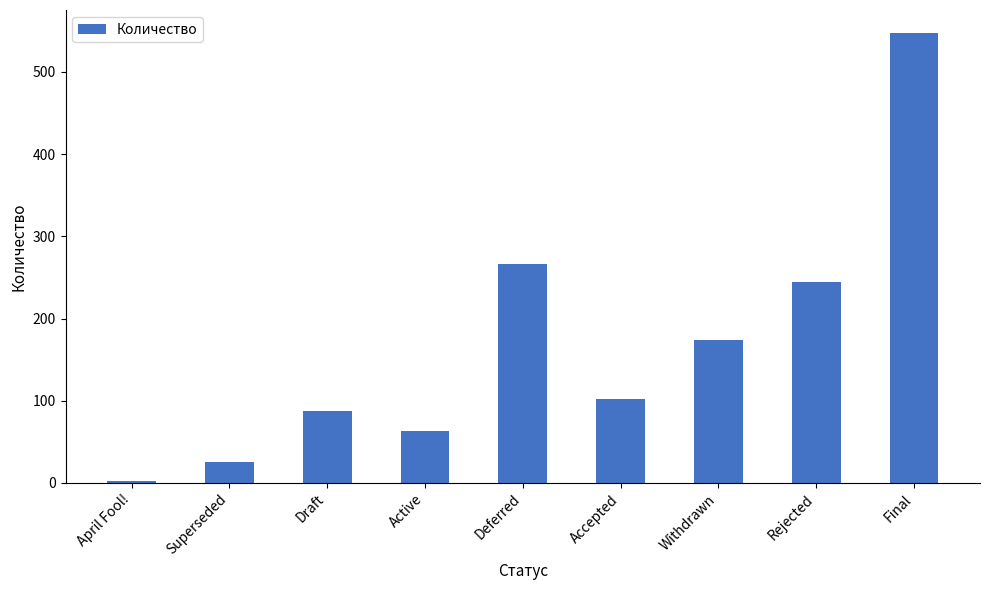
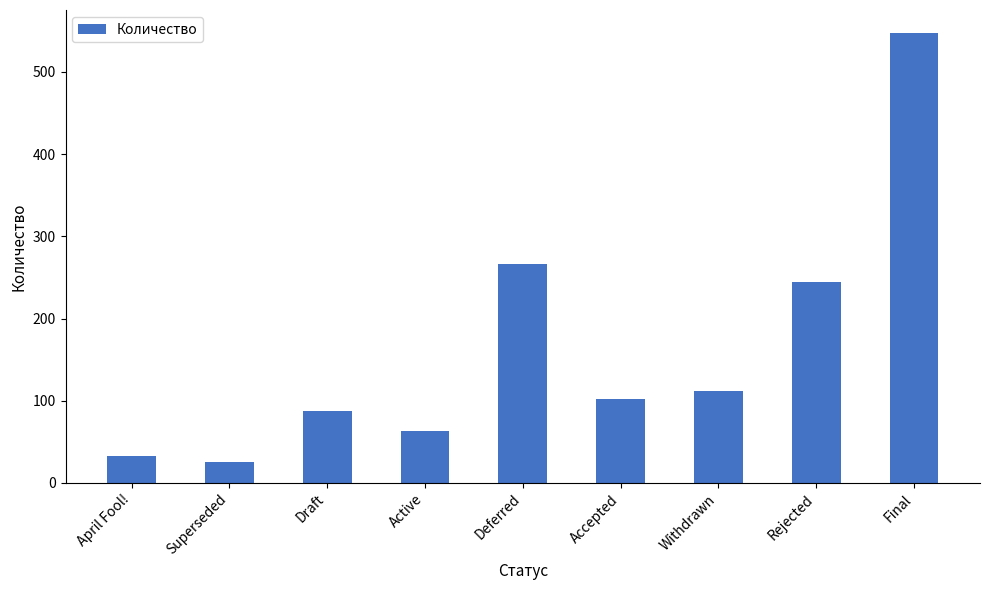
  {
-   "April Fool!": 0,
+   "April Fool!": 30,
    "Superseded": 30,
    "Draft": 90,
    "Active": 60,
    "Deferred": 270,
    "Accepted": 100,
-   "Withdrawn": 170,
+   "Withdrawn": 110,
    "Rejected": 240,
    "Final": 550
  }
